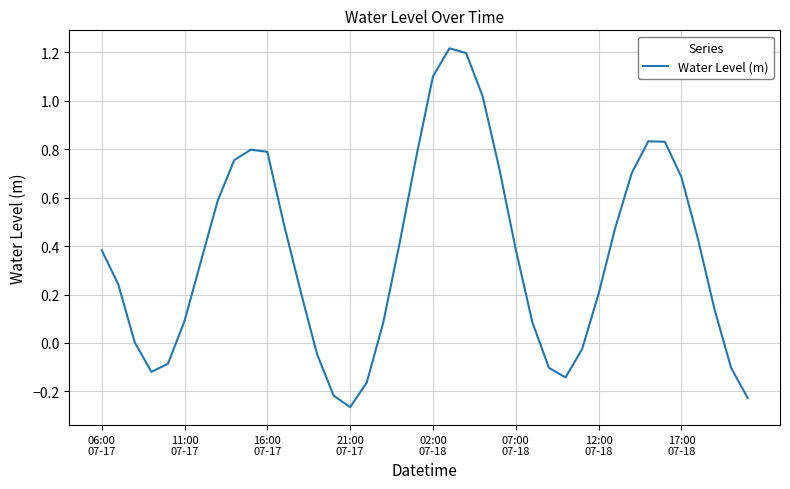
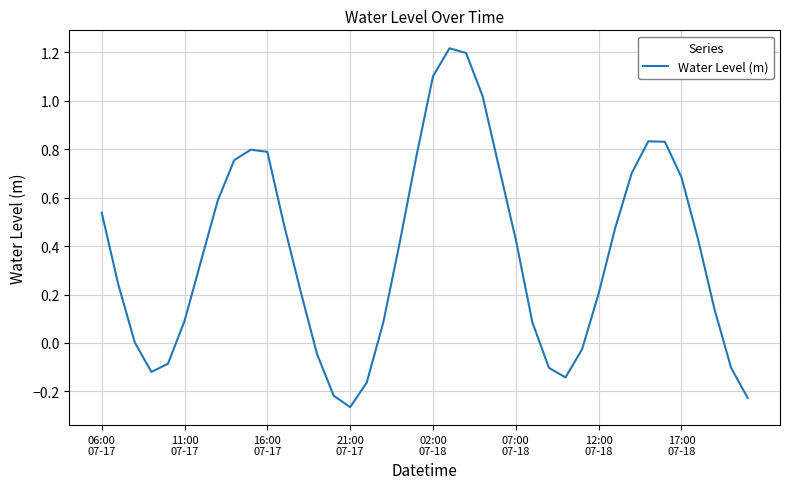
  {
-   "06:00 07-17": 0.38,
+   "06:00 07-17": 0.54,
    "11:00 07-17": 0.09,
    "16:00 07-17": 0.79,
    "21:00 07-17": -0.27,
    "02:00 07-18": 1.10,
-   "07:00 07-18": 0.39,
+   "07:00 07-18": 0.43,
    "12:00 07-18": 0.20,
    "17:00 07-18": 0.69
  }
